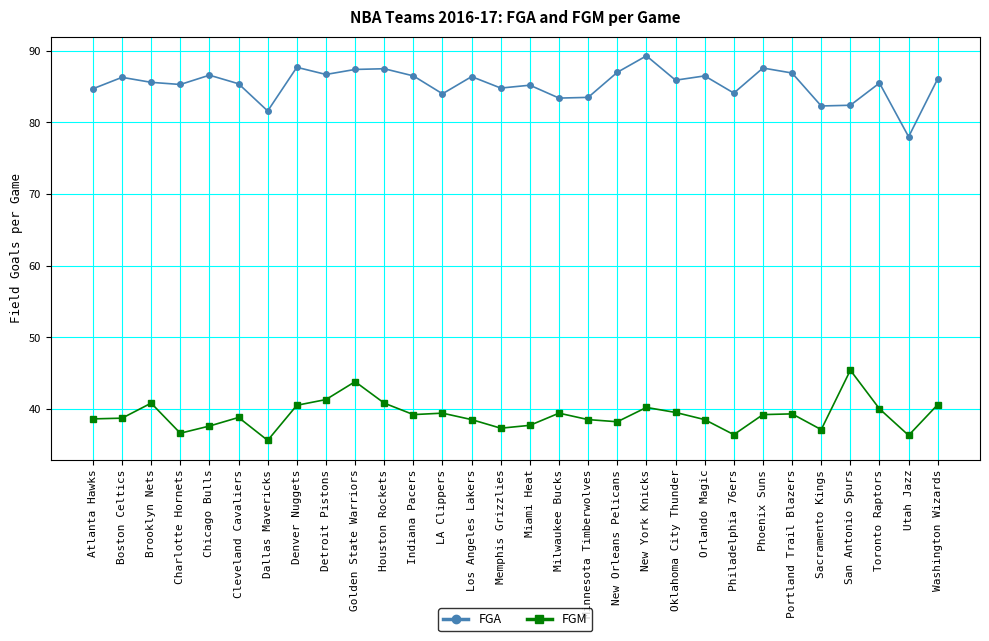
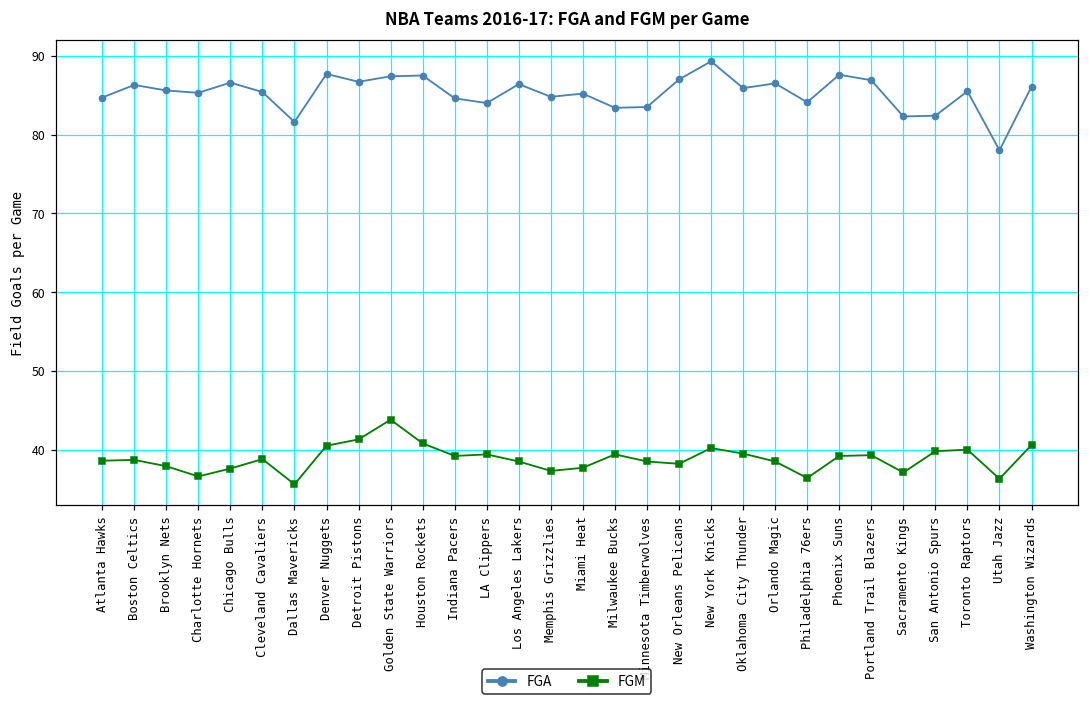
  {
    "FGA": {
      "Atlanta Hawks": 85,
      "Boston Celtics": 86,
      "Brooklyn Nets": 86,
      "Charlotte Hornets": 85,
      "Chicago Bulls": 87,
      "Cleveland Cavaliers": 85,
      "Dallas Mavericks": 82,
      "Denver Nuggets": 88,
      "Detroit Pistons": 87,
      "Golden State Warriors": 87,
      "Houston Rockets": 88,
-     "Indiana Pacers": 87,
+     "Indiana Pacers": 85,
      "LA Clippers": 84,
      "Los Angeles Lakers": 86,
      "Memphis Grizzlies": 85,
      "Miami Heat": 85,
      "Milwaukee Bucks": 83,
      "Minnesota Timberwolves": 84,
      "New Orleans Pelicans": 87,
      "New York Knicks": 89,
      "Oklahoma City Thunder": 86,
      "Orlando Magic": 87,
      "Philadelphia 76ers": 84,
      "Phoenix Suns": 88,
      "Portland Trail Blazers": 87,
      "Sacramento Kings": 82,
      "San Antonio Spurs": 82,
      "Toronto Raptors": 86,
      "Utah Jazz": 78,
      "Washington Wizards": 86
    },
    "FGM": {
      "Atlanta Hawks": 39,
      "Boston Celtics": 39,
-     "Brooklyn Nets": 41,
+     "Brooklyn Nets": 38,
      "Charlotte Hornets": 37,
      "Chicago Bulls": 38,
      "Cleveland Cavaliers": 39,
      "Dallas Mavericks": 36,
      "Denver Nuggets": 41,
      "Detroit Pistons": 41,
      "Golden State Warriors": 44,
      "Houston Rockets": 41,
      "Indiana Pacers": 39,
      "LA Clippers": 39,
      "Los Angeles Lakers": 39,
      "Memphis Grizzlies": 37,
      "Miami Heat": 38,
      "Milwaukee Bucks": 39,
      "Minnesota Timberwolves": 39,
      "New Orleans Pelicans": 38,
      "New York Knicks": 40,
      "Oklahoma City Thunder": 40,
      "Orlando Magic": 39,
      "Philadelphia 76ers": 36,
      "Phoenix Suns": 39,
      "Portland Trail Blazers": 39,
      "Sacramento Kings": 37,
-     "San Antonio Spurs": 45,
+     "San Antonio Spurs": 40,
      "Toronto Raptors": 40,
      "Utah Jazz": 36,
      "Washington Wizards": 41
    }
  }
